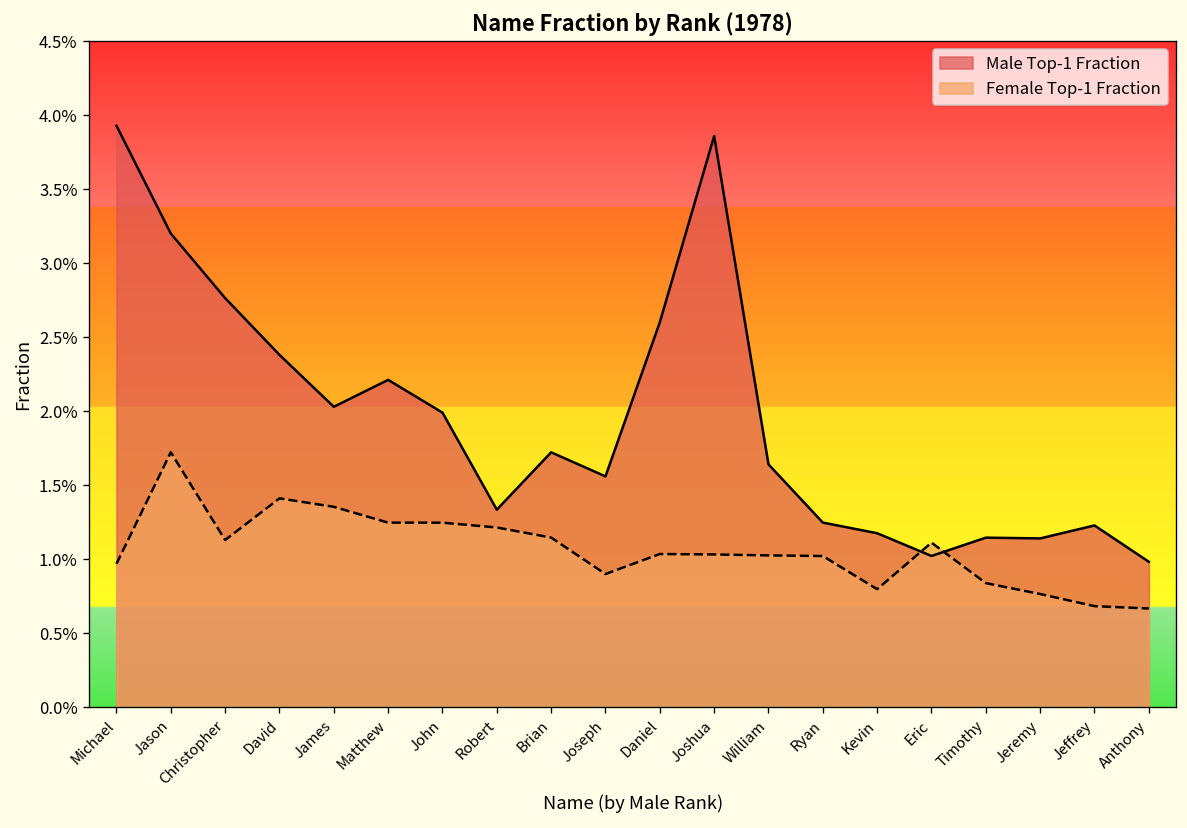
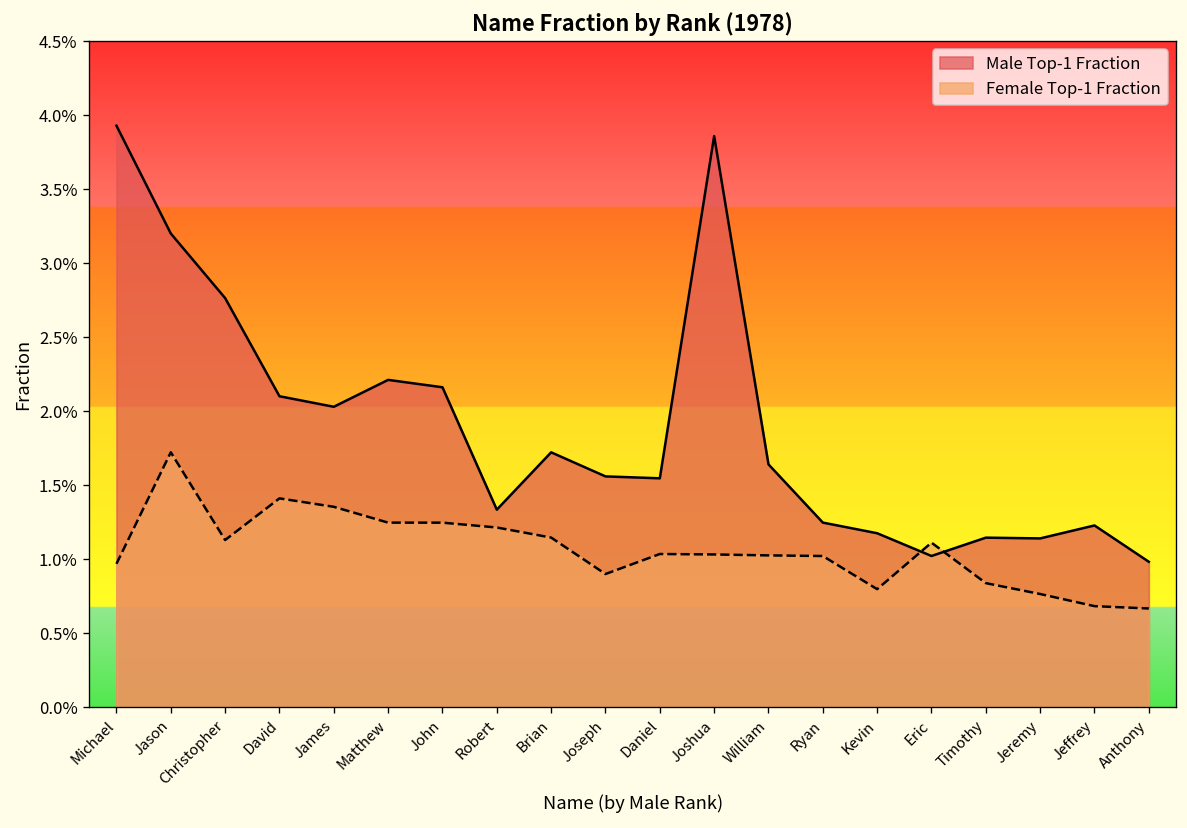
  {
    "Male Top-1 Fraction": {
      "Michael": "3.93%",
      "Jason": "3.20%",
      "Christopher": "2.76%",
-     "David": "2.38%",
+     "David": "2.10%",
      "James": "2.03%",
      "Matthew": "2.21%",
-     "John": "1.99%",
+     "John": "2.16%",
      "Robert": "1.34%",
      "Brian": "1.72%",
      "Joseph": "1.56%",
-     "Daniel": "2.60%",
+     "Daniel": "1.55%",
      "Joshua": "3.86%",
      "William": "1.64%",
      "Ryan": "1.25%",
      "Kevin": "1.18%",
      "Eric": "1.02%",
      "Timothy": "1.15%",
      "Jeremy": "1.14%",
      "Jeffrey": "1.23%",
      "Anthony": "0.98%"
    },
    "Female Top-1 Fraction": {
      "Michael": "0.97%",
      "Jason": "1.72%",
      "Christopher": "1.13%",
      "David": "1.41%",
      "James": "1.35%",
      "Matthew": "1.25%",
      "John": "1.25%",
      "Robert": "1.22%",
      "Brian": "1.15%",
      "Joseph": "0.90%",
      "Daniel": "1.04%",
      "Joshua": "1.03%",
      "William": "1.03%",
      "Ryan": "1.02%",
      "Kevin": "0.80%",
      "Eric": "1.11%",
      "Timothy": "0.84%",
      "Jeremy": "0.77%",
      "Jeffrey": "0.68%",
      "Anthony": "0.67%"
    }
  }
